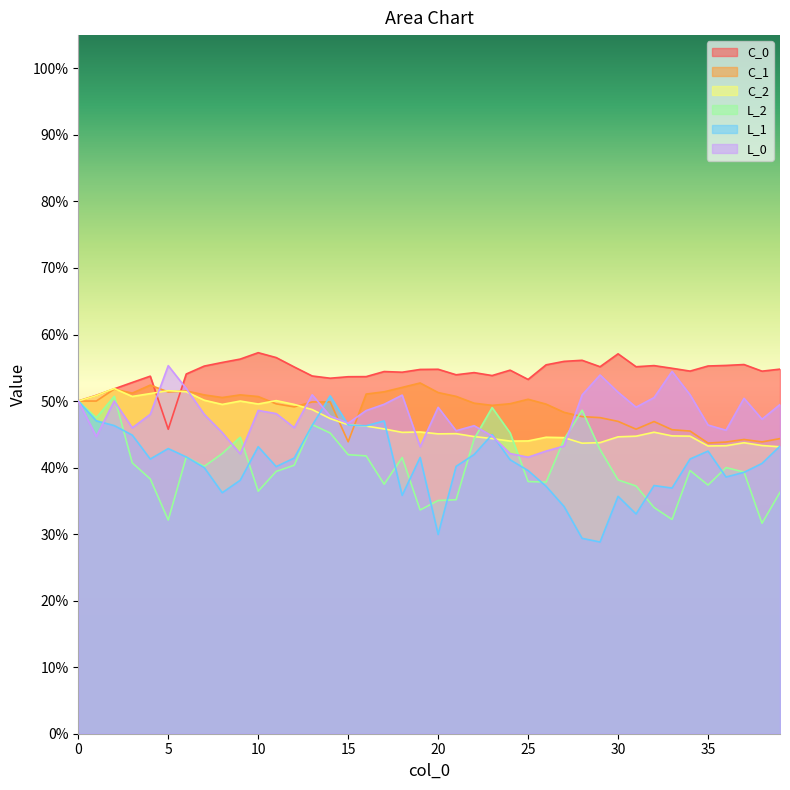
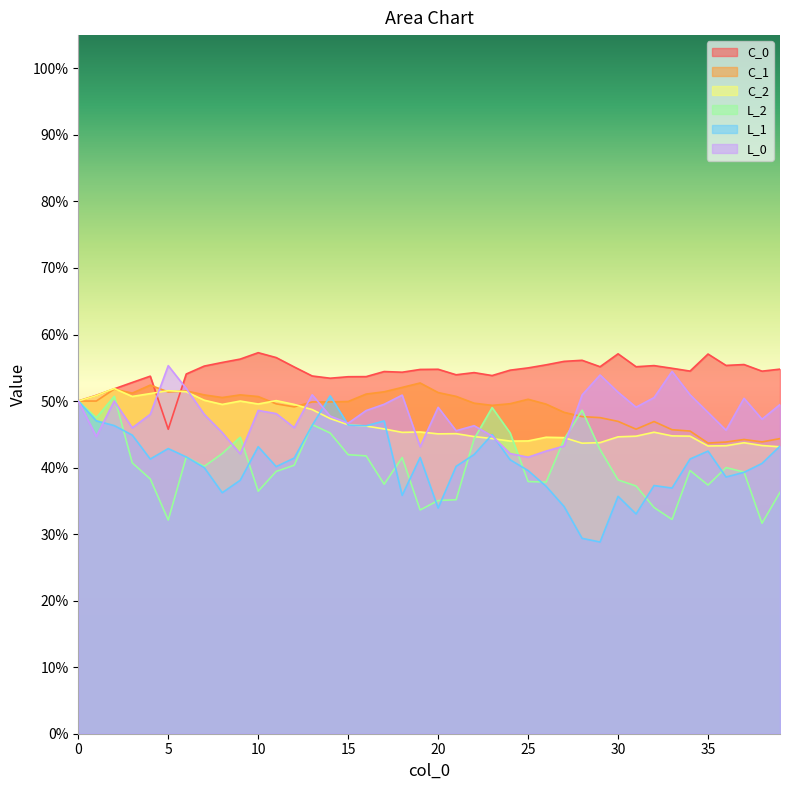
  {
    "C_0": {
      "5": "46%",
      "10": "57%",
      "15": "54%",
      "20": "55%",
-     "25": "53%",
+     "25": "55%",
      "30": "57%",
-     "35": "55%"
+     "35": "57%"
    },
    "C_1": {
      "10": "51%",
-     "15": "44%",
+     "15": "50%",
      "20": "51%",
      "25": "50%",
      "30": "47%",
      "35": "44%"
    },
    "C_2": {
      "10": "50%",
      "20": "45%",
      "25": "44%",
      "30": "45%",
      "35": "43%"
    },
    "L_2": {
      "5": "32%",
      "10": "36%",
      "15": "42%",
      "20": "35%",
      "25": "38%",
      "30": "38%",
      "35": "37%"
    },
    "L_1": {
      "5": "43%",
      "10": "43%",
-     "20": "30%",
+     "20": "34%",
      "25": "40%",
      "30": "36%",
      "35": "42%"
    },
    "L_0": {
      "5": "55%",
      "10": "49%",
      "20": "49%",
      "25": "42%",
      "30": "51%",
-     "35": "46%"
+     "35": "48%"
    }
  }
